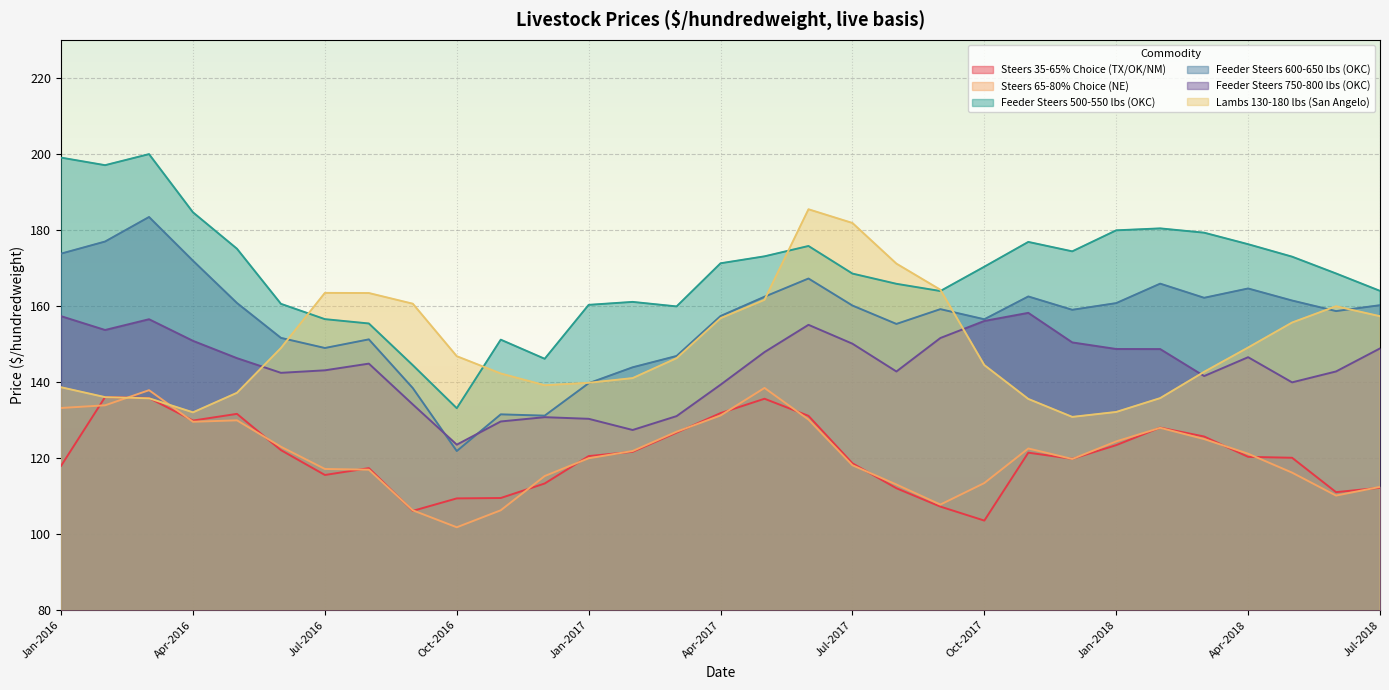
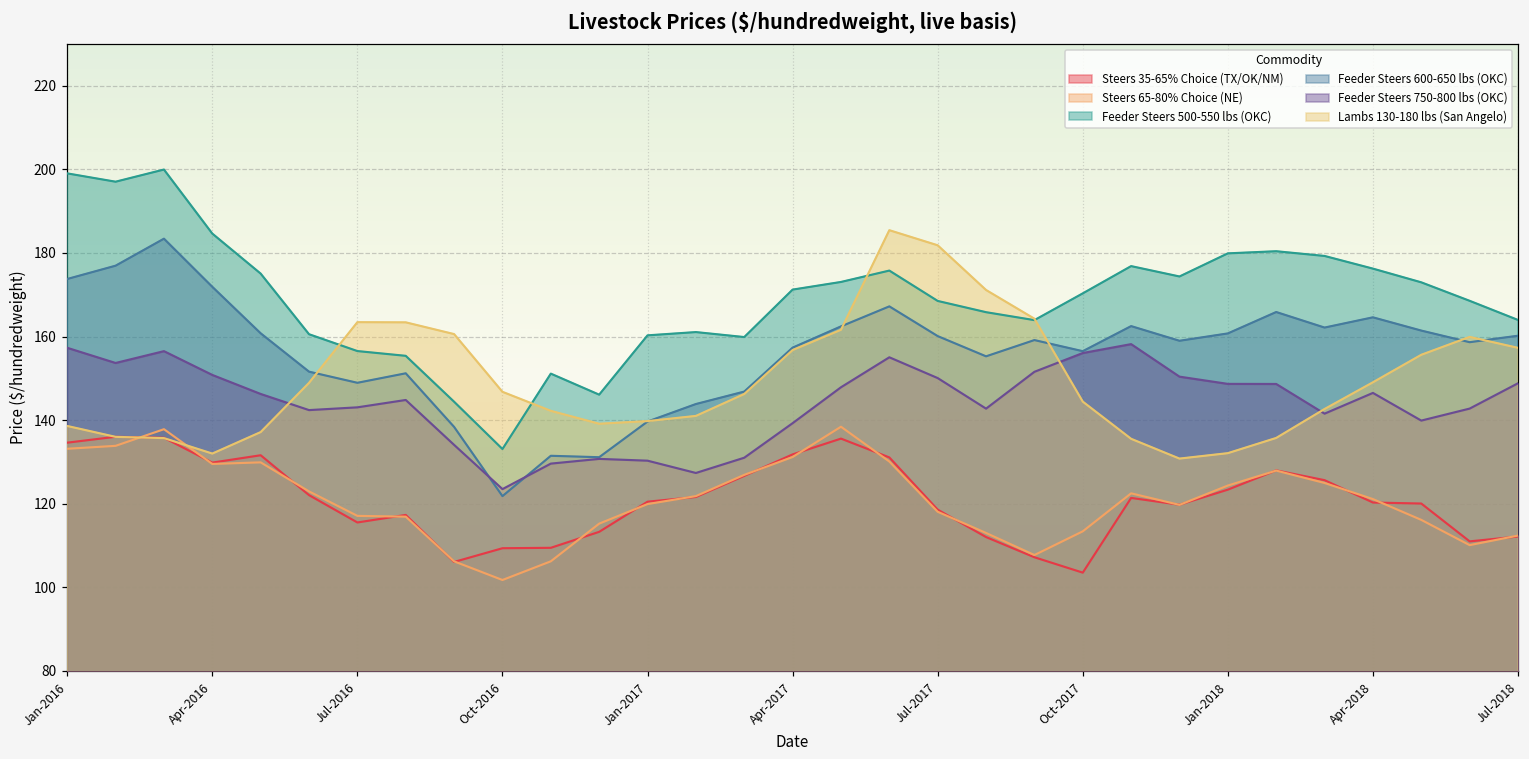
  {
    "Steers 35-65% Choice (TX/OK/NM)": {
-     "Jan-2016": 118,
+     "Jan-2016": 135,
      "Jul-2016": 116,
      "Oct-2016": 109,
      "Oct-2017": 104,
      "Jan-2018": 123,
      "Apr-2018": 120
    }
  }
